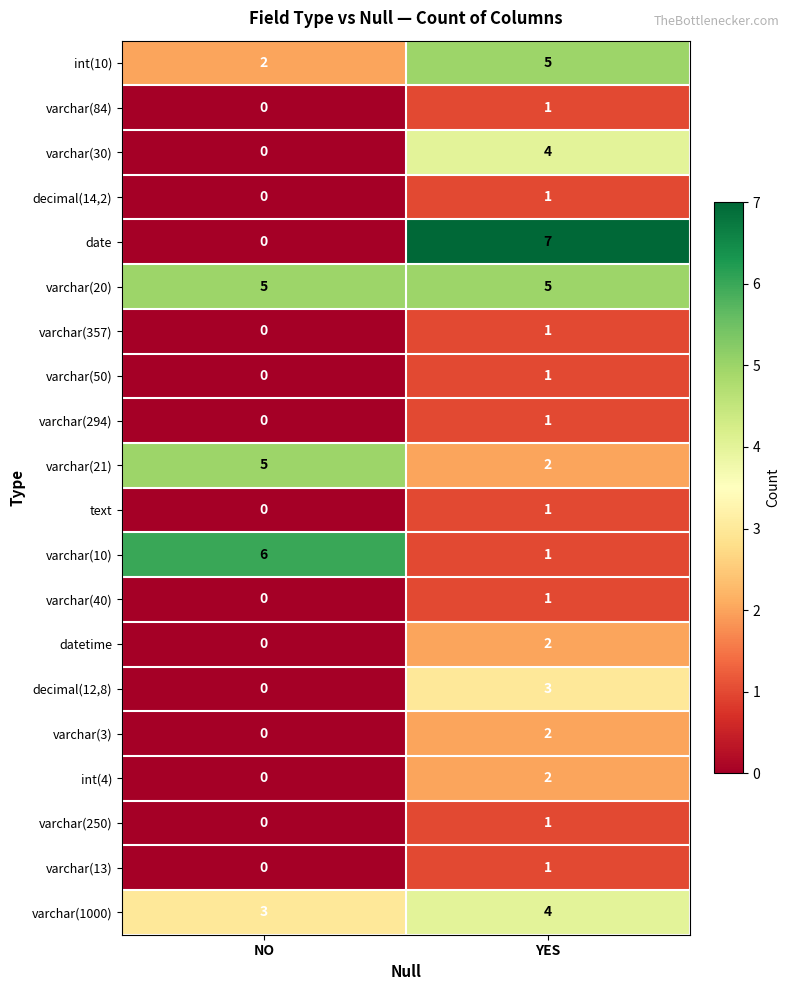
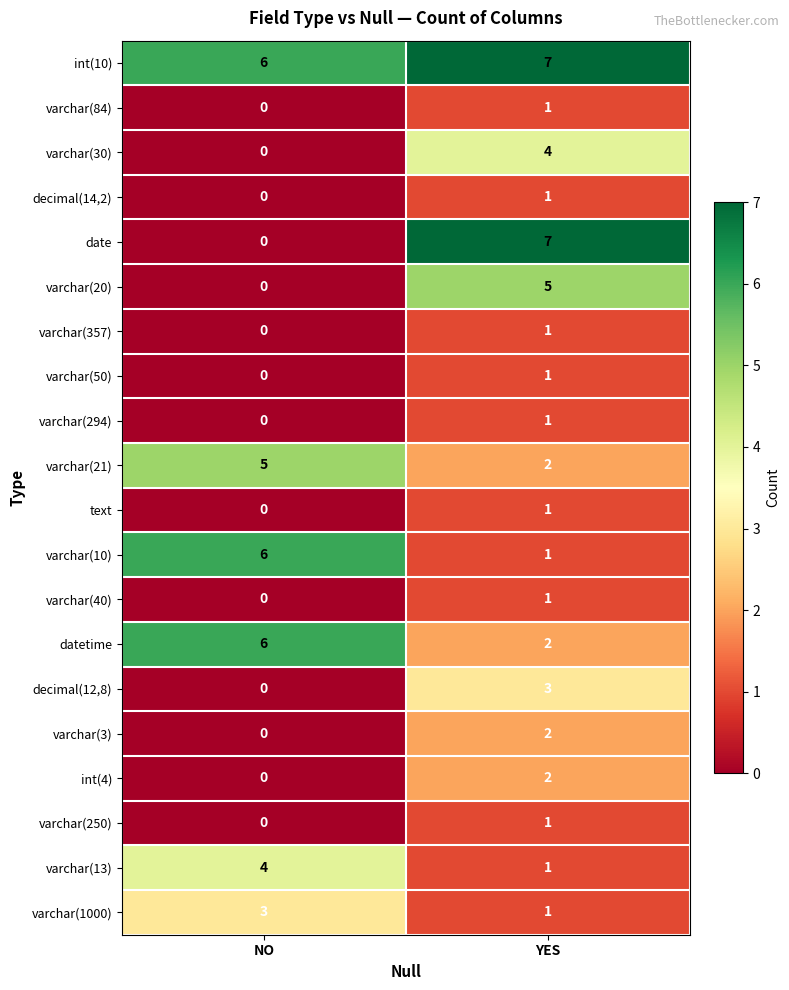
  {
    "int(10)": {
-     "NO": 2,
-     "YES": 5
+     "NO": 6,
+     "YES": 7
    },
    "varchar(84)": {
      "NO": 0,
      "YES": 1
    },
    "varchar(30)": {
      "NO": 0,
      "YES": 4
    },
    "decimal(14,2)": {
      "NO": 0,
      "YES": 1
    },
    "date": {
      "NO": 0,
      "YES": 7
    },
    "varchar(20)": {
-     "NO": 5,
+     "NO": 0,
      "YES": 5
    },
    "varchar(357)": {
      "NO": 0,
      "YES": 1
    },
    "varchar(50)": {
      "NO": 0,
      "YES": 1
    },
    "varchar(294)": {
      "NO": 0,
      "YES": 1
    },
    "varchar(21)": {
      "NO": 5,
      "YES": 2
    },
    "text": {
      "NO": 0,
      "YES": 1
    },
    "varchar(10)": {
      "NO": 6,
      "YES": 1
    },
    "varchar(40)": {
      "NO": 0,
      "YES": 1
    },
    "datetime": {
-     "NO": 0,
+     "NO": 6,
      "YES": 2
    },
    "decimal(12,8)": {
      "NO": 0,
      "YES": 3
    },
    "varchar(3)": {
      "NO": 0,
      "YES": 2
    },
    "int(4)": {
      "NO": 0,
      "YES": 2
    },
    "varchar(250)": {
      "NO": 0,
      "YES": 1
    },
    "varchar(13)": {
-     "NO": 0,
+     "NO": 4,
      "YES": 1
    },
    "varchar(1000)": {
      "NO": 3,
-     "YES": 4
+     "YES": 1
    }
  }
